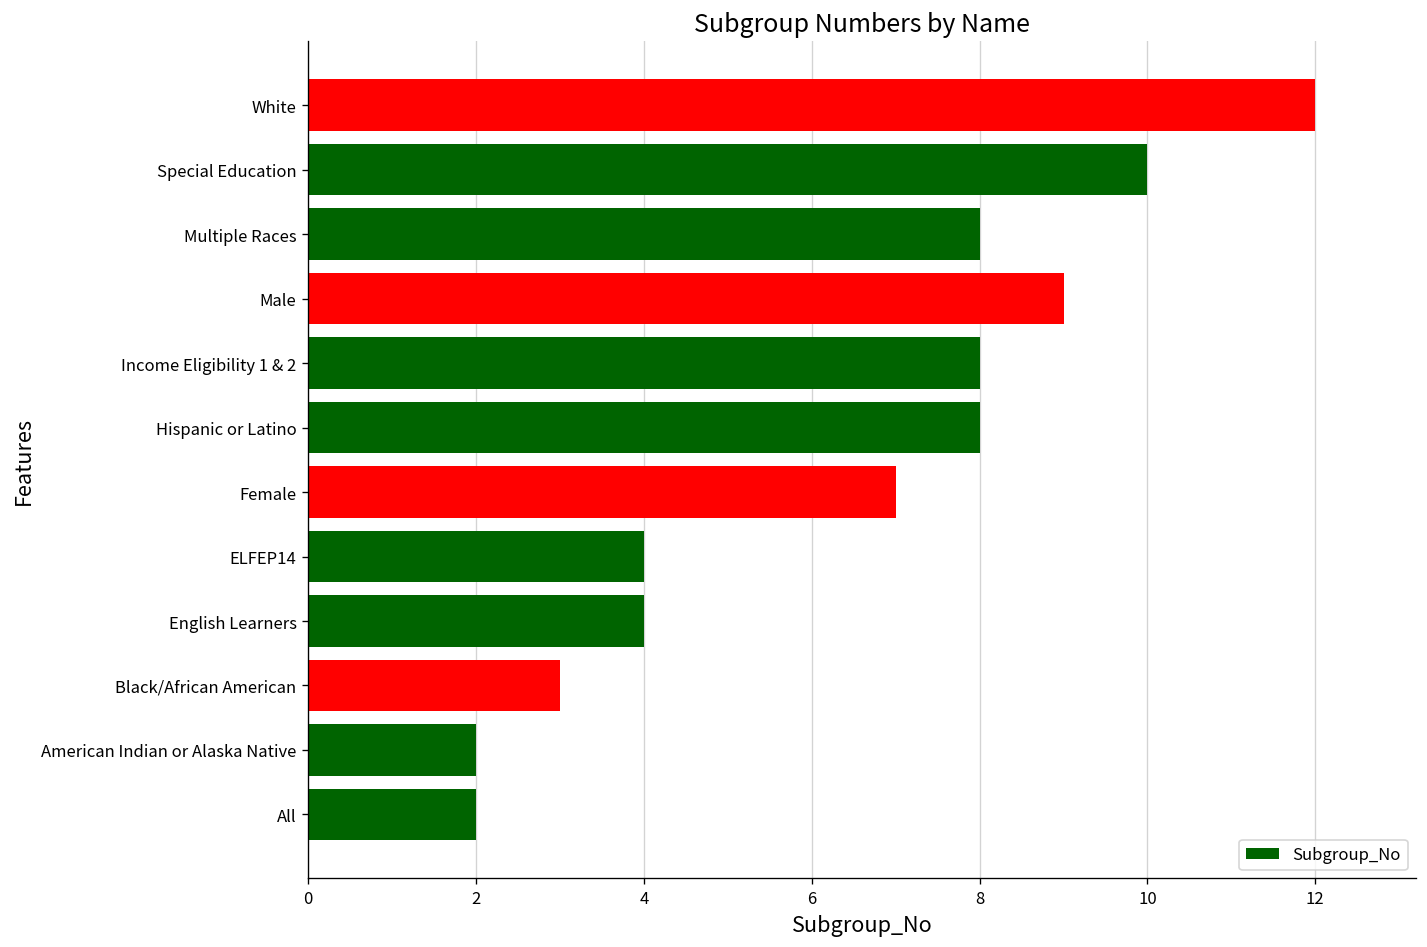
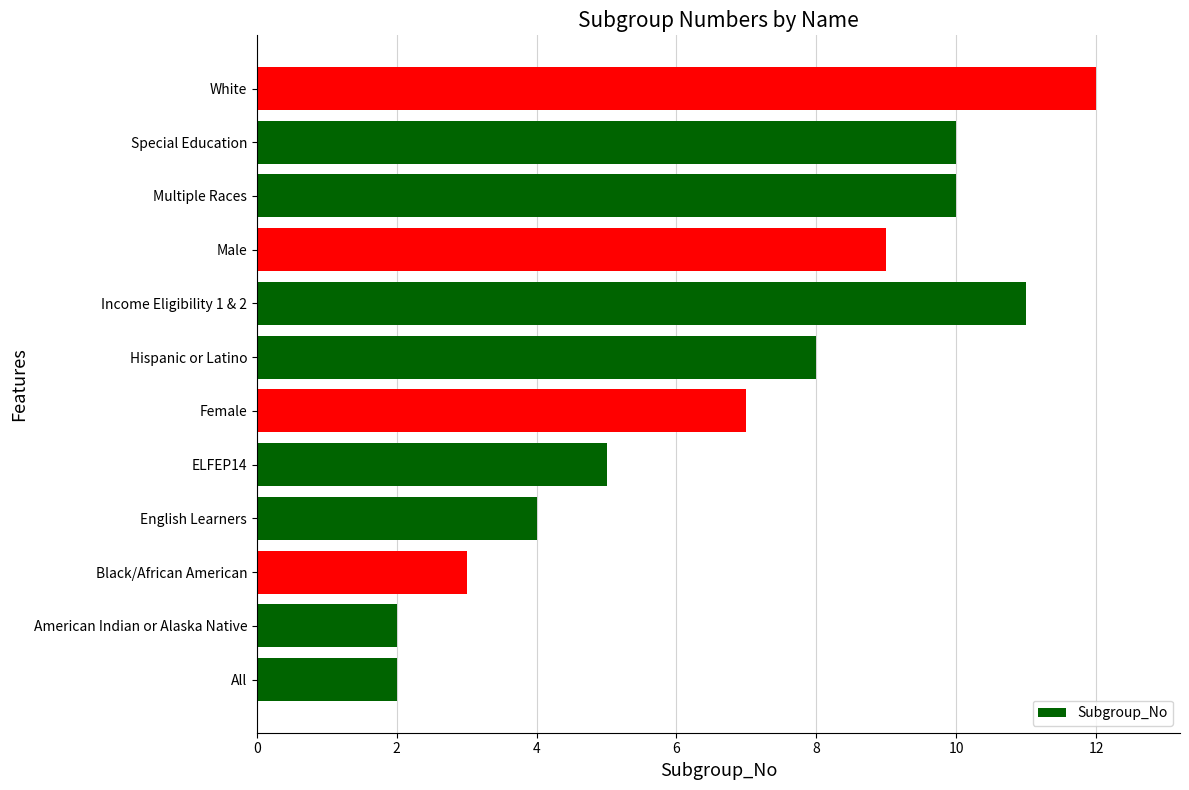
  {
    "White": 12,
    "Special Education": 10,
-   "Multiple Races": 8,
+   "Multiple Races": 10,
    "Male": 9,
-   "Income Eligibility 1 & 2": 8,
+   "Income Eligibility 1 & 2": 11,
    "Hispanic or Latino": 8,
    "Female": 7,
-   "ELFEP14": 4,
+   "ELFEP14": 5,
    "English Learners": 4,
    "Black/African American": 3,
    "American Indian or Alaska Native": 2,
    "All": 2
  }
